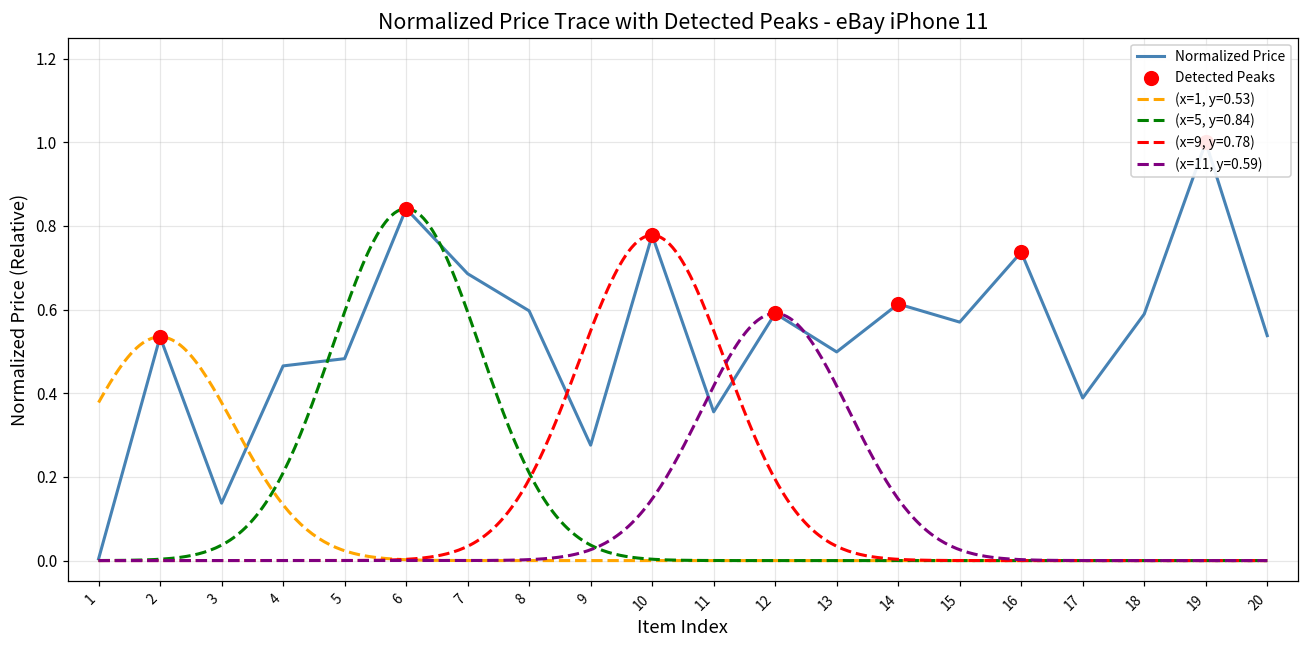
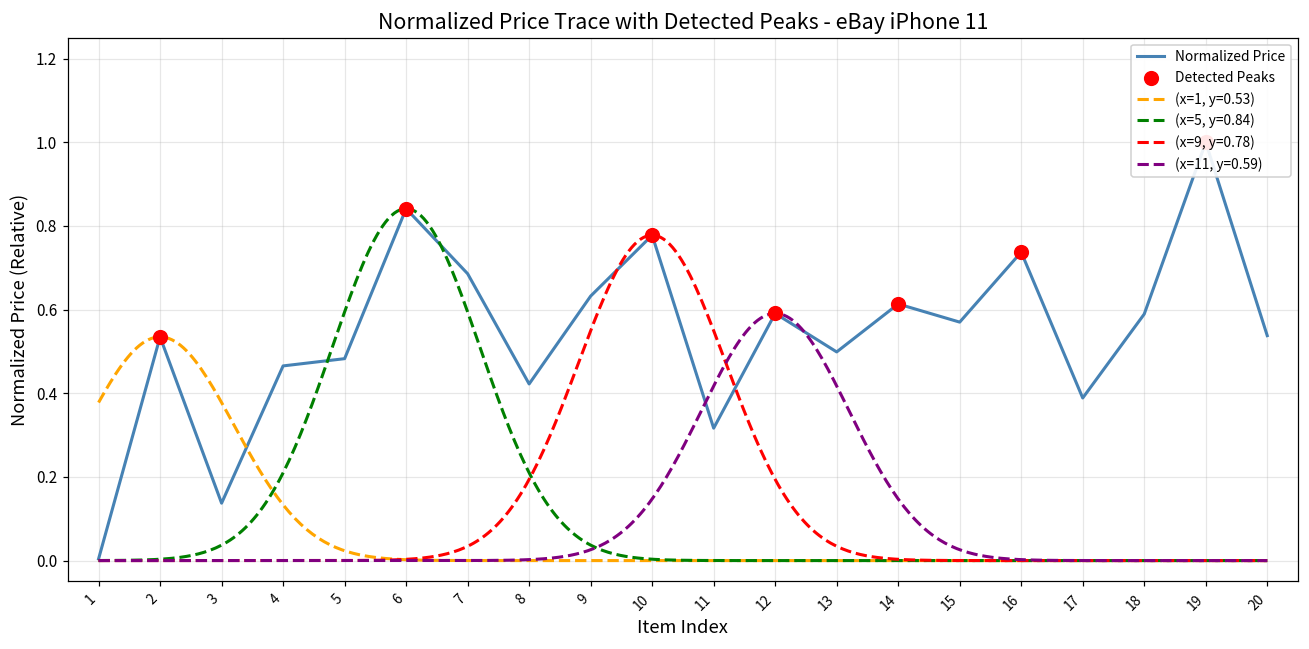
  {
    "Normalized Price": {
      "3": 0.14,
      "4": 0.47,
      "5": 0.48,
      "7": 0.69,
-     "8": 0.60,
-     "9": 0.28,
-     "11": 0.36,
+     "8": 0.42,
+     "9": 0.63,
+     "11": 0.32,
      "13": 0.50,
      "15": 0.57,
      "17": 0.39,
      "18": 0.59,
      "20": 0.54
    },
    "(x=1, y=0.53)": {
      "1": 0.38,
      "3": 0.38,
      "4": 0.13,
      "5": 0.02,
      "9": 0.00
    },
    "(x=5, y=0.84)": {
      "3": 0.04,
      "4": 0.21,
      "5": 0.59,
      "7": 0.59,
      "8": 0.21,
      "9": 0.04
    },
    "(x=11, y=0.59)": {
      "9": 0.03,
      "10": 0.15,
      "11": 0.42,
      "13": 0.42,
      "14": 0.15,
      "15": 0.03
    }
  }
